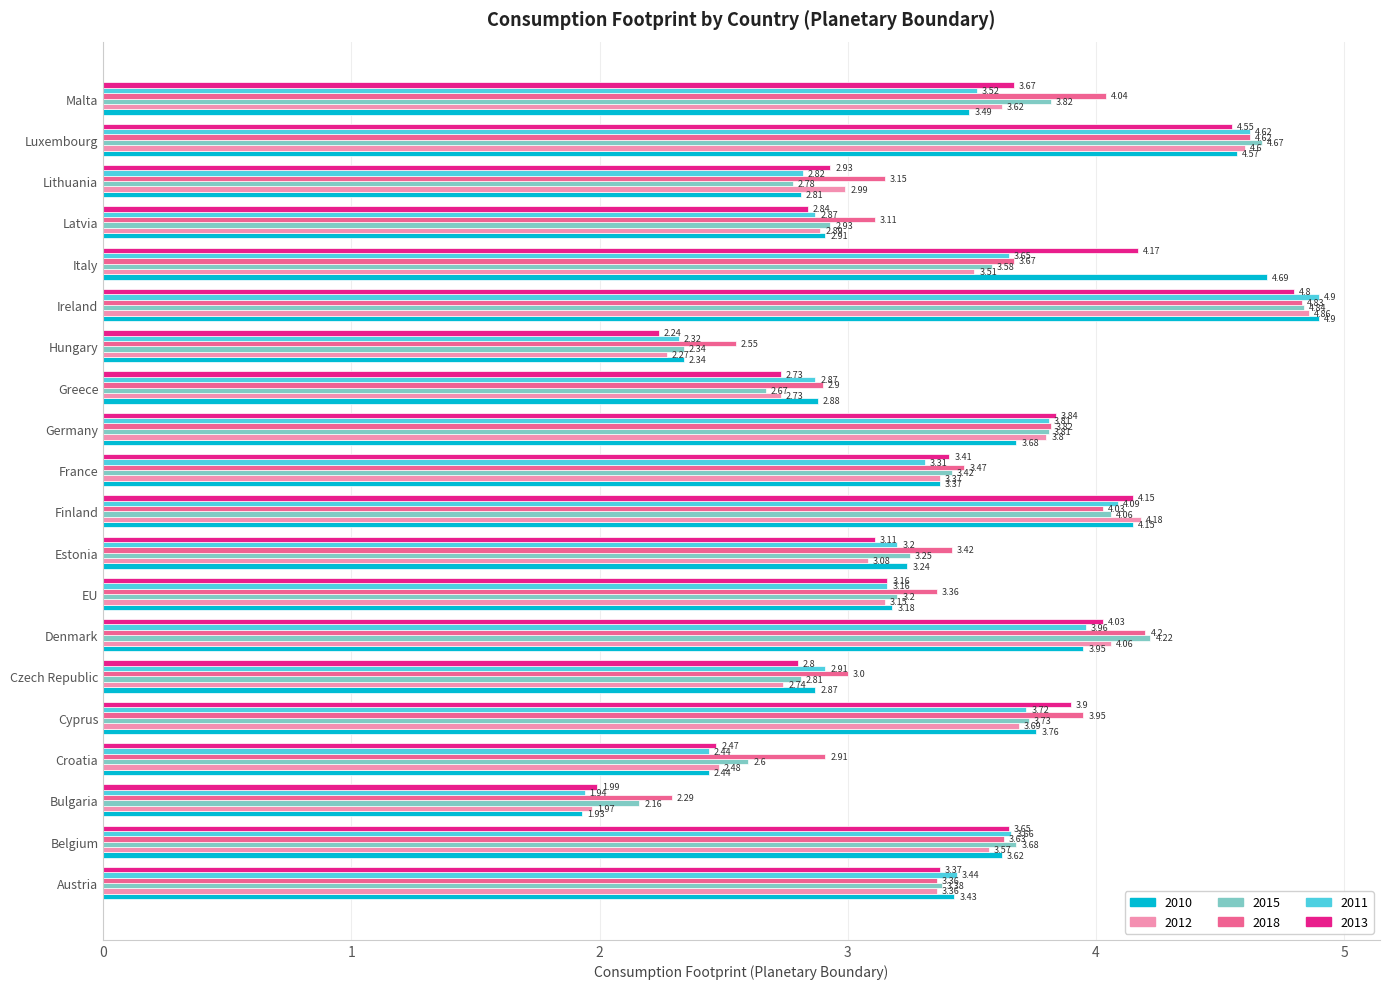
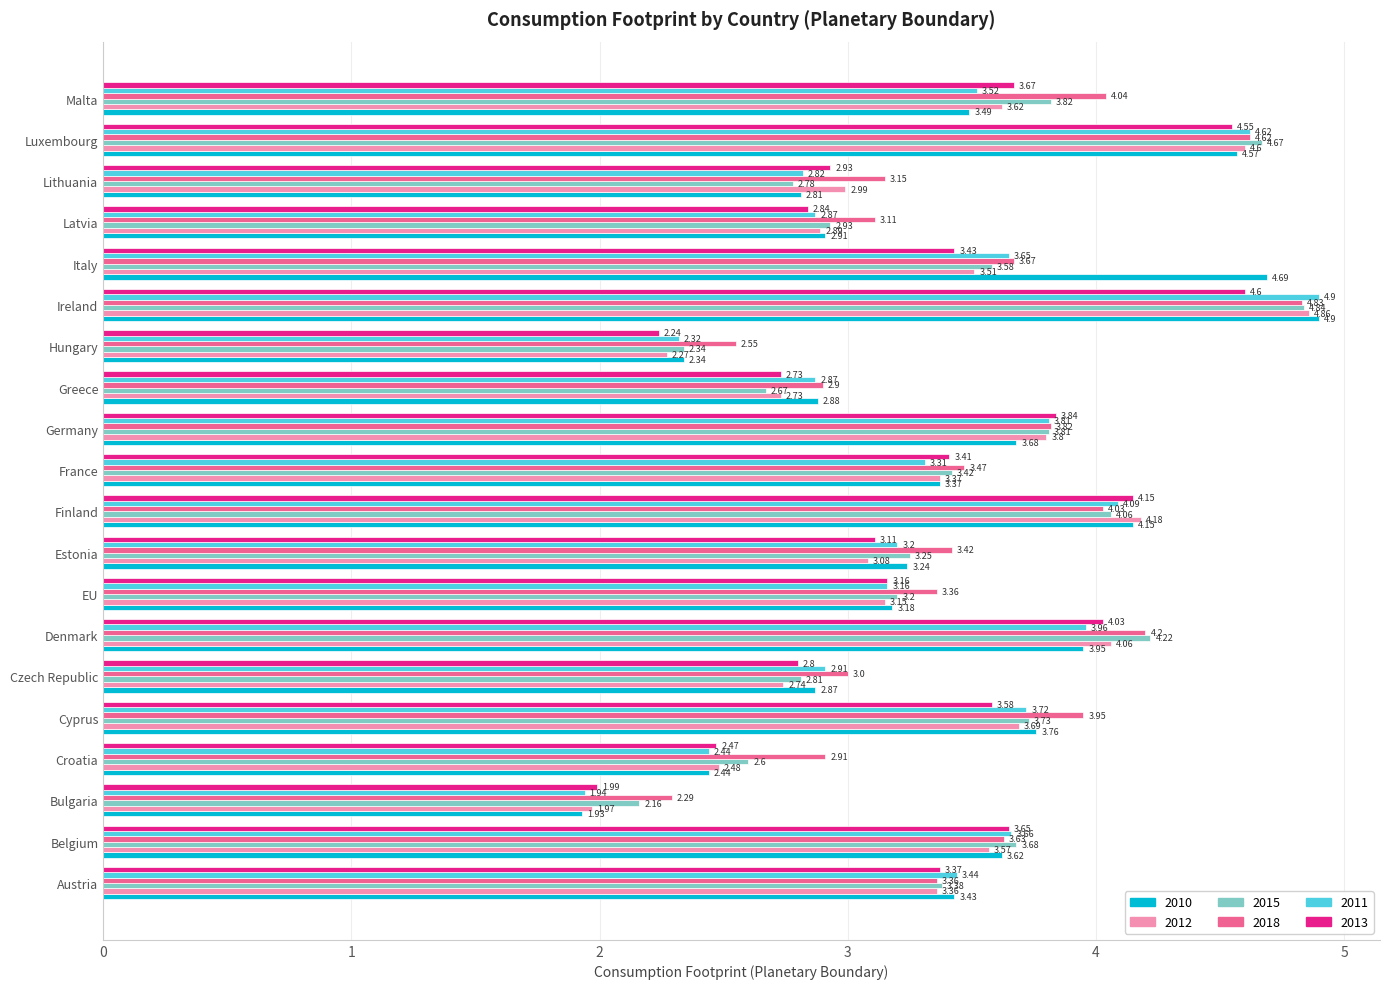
  {
    "2010": {
      "Malta": 3.49,
      "Lithuania": 2.81,
      "Italy": 4.69,
      "Hungary": 2.34,
      "Greece": 2.88,
      "Germany": 3.68,
      "Estonia": 3.24,
      "Denmark": 3.95,
      "Czech Republic": 2.87,
      "Cyprus": 3.76,
      "Belgium": 3.62,
      "Austria": 3.43
    },
    "2013": {
      "Malta": 3.67,
      "Luxembourg": 4.55,
      "Lithuania": 2.93,
-     "Italy": 4.17,
-     "Ireland": 4.8,
+     "Italy": 3.43,
+     "Ireland": 4.6,
      "Hungary": 2.24,
      "Greece": 2.73,
      "France": 3.41,
      "Finland": 4.15,
      "Estonia": 3.11,
      "Denmark": 4.03,
      "Czech Republic": 2.8,
-     "Cyprus": 3.9,
+     "Cyprus": 3.58,
      "Bulgaria": 1.99,
      "Austria": 3.37
    }
  }
